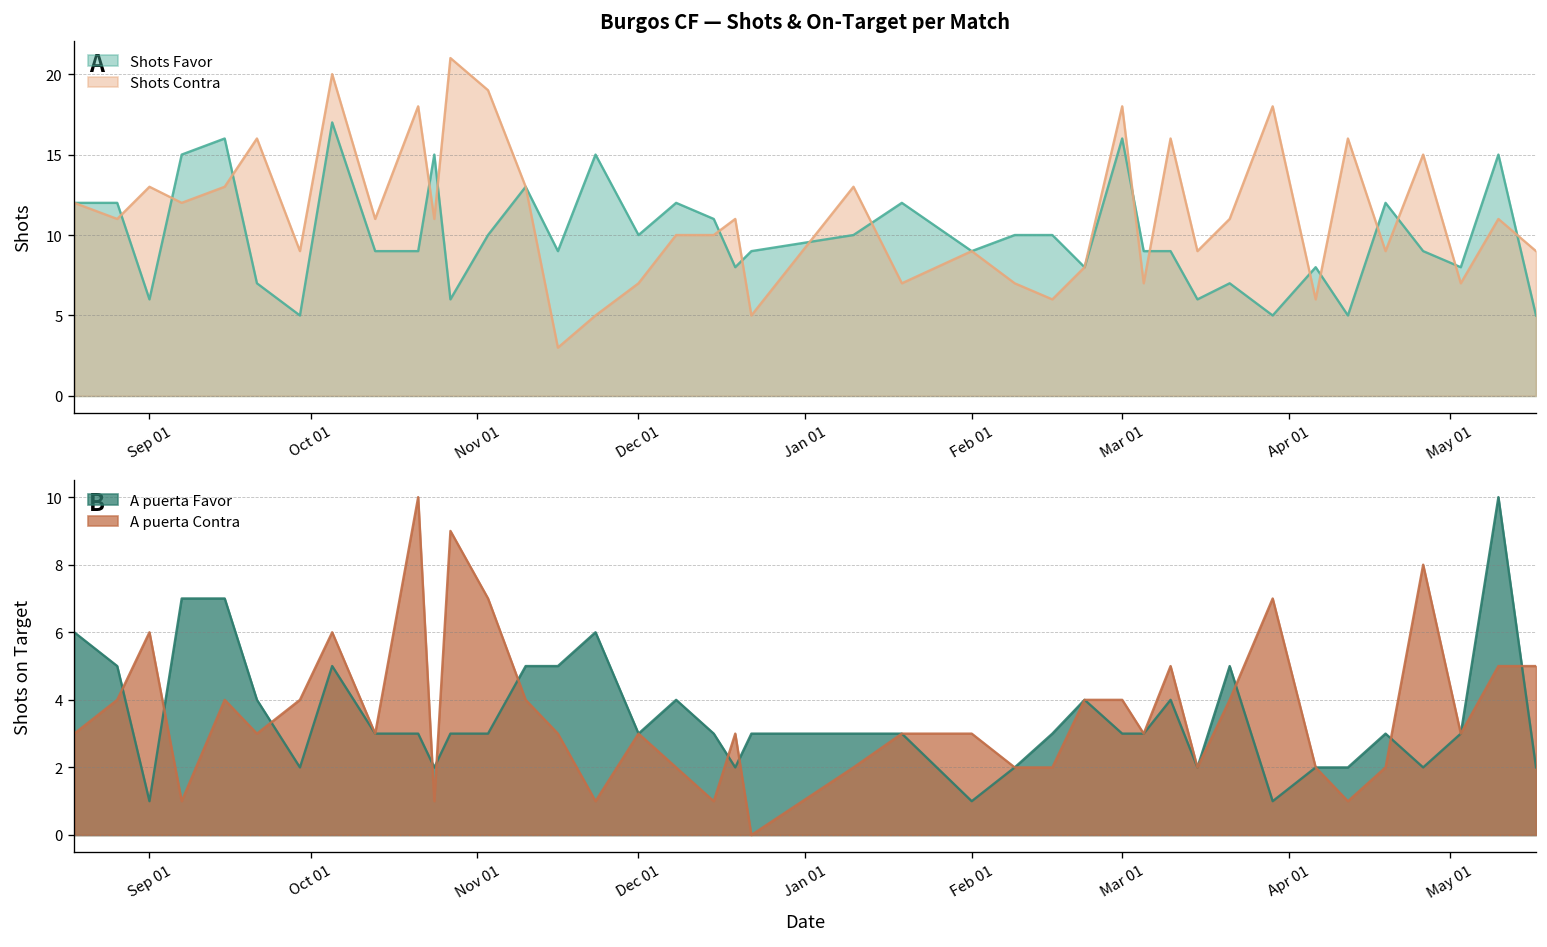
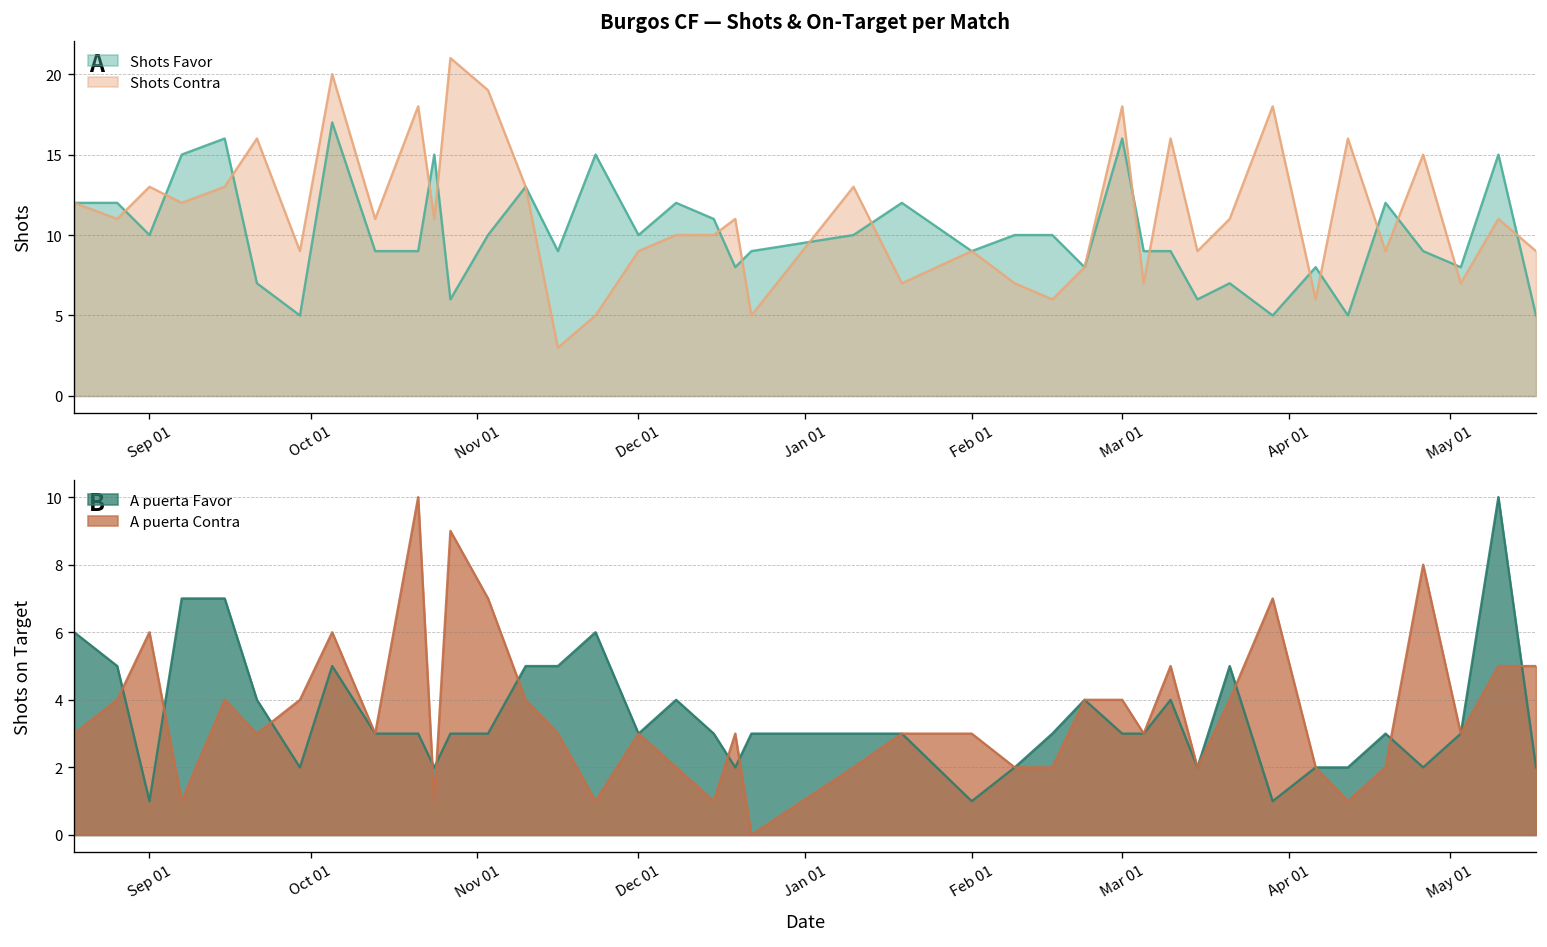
  {
    "Burgos CF — Shots & On-Target per Match": {
      "Shots Favor": {
-       "Sep 01": 6,
+       "Sep 01": 10,
        "Dec 01": 10,
        "Mar 01": 16
      },
      "Shots Contra": {
        "Sep 01": 13,
-       "Dec 01": 7,
+       "Dec 01": 9,
        "Mar 01": 18
      }
    }
  }
